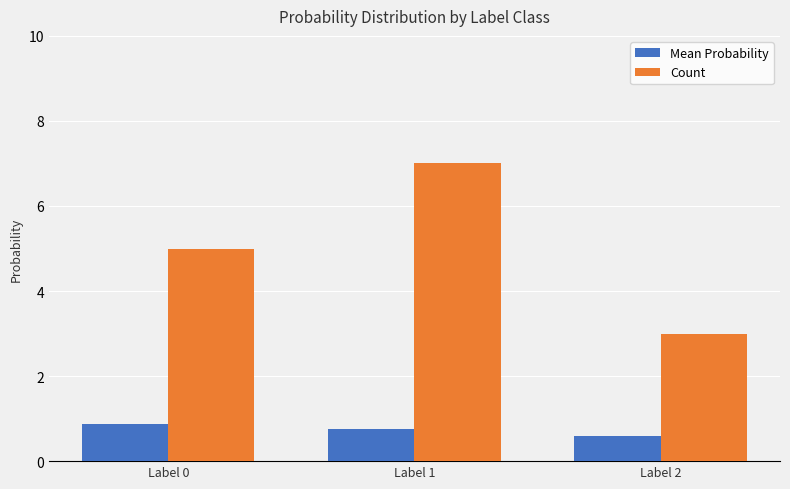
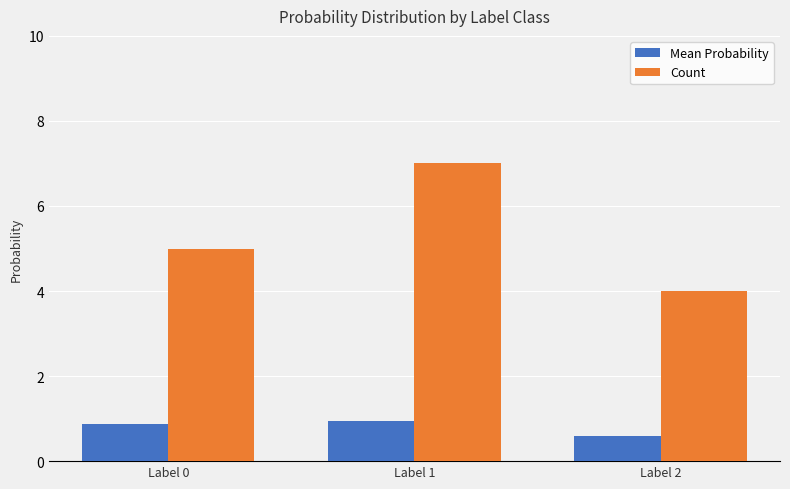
  {
    "Mean Probability": {
      "Label 0": 0.9,
-     "Label 1": 0.8,
+     "Label 1": 0.9,
      "Label 2": 0.6
    },
    "Count": {
      "Label 0": 5,
      "Label 1": 7,
-     "Label 2": 3
+     "Label 2": 4
    }
  }
